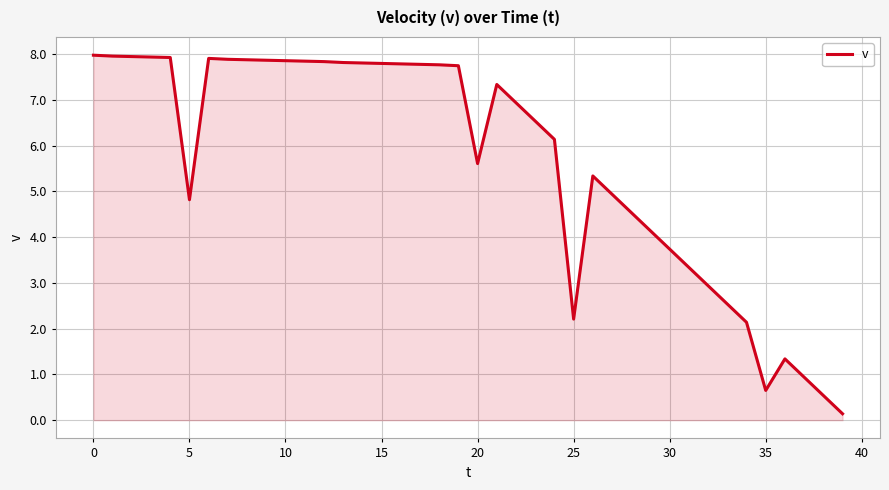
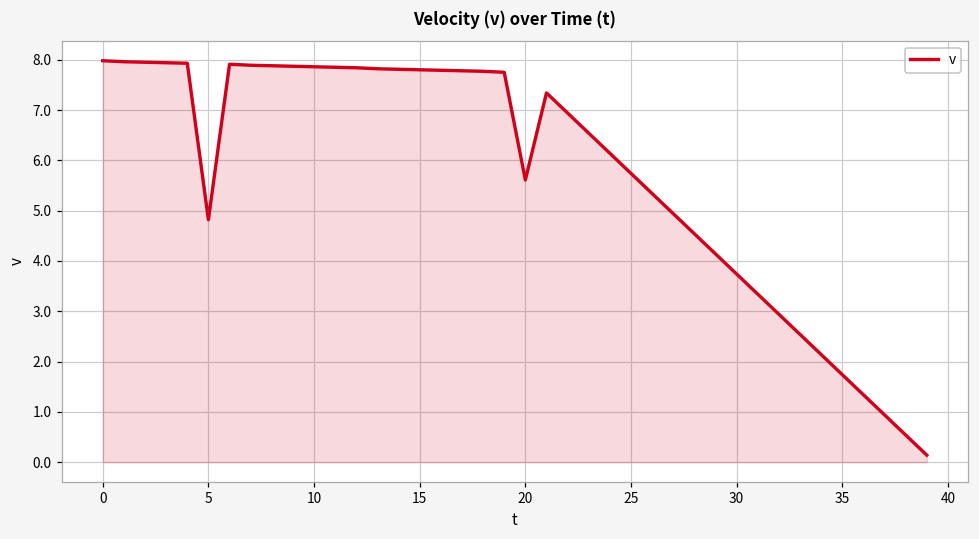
  {
    "0": 8.0,
    "5": 4.8,
    "10": 7.9,
    "15": 7.8,
    "20": 5.6,
-   "25": 2.2,
+   "25": 5.7,
    "30": 3.7,
-   "35": 0.7
+   "35": 1.7
  }
